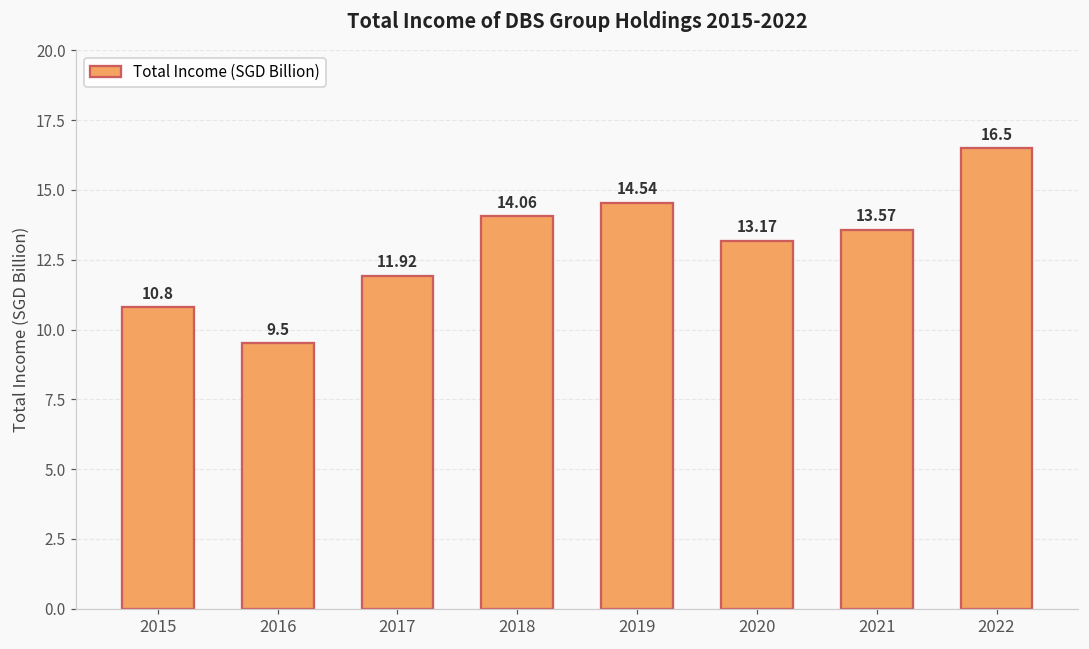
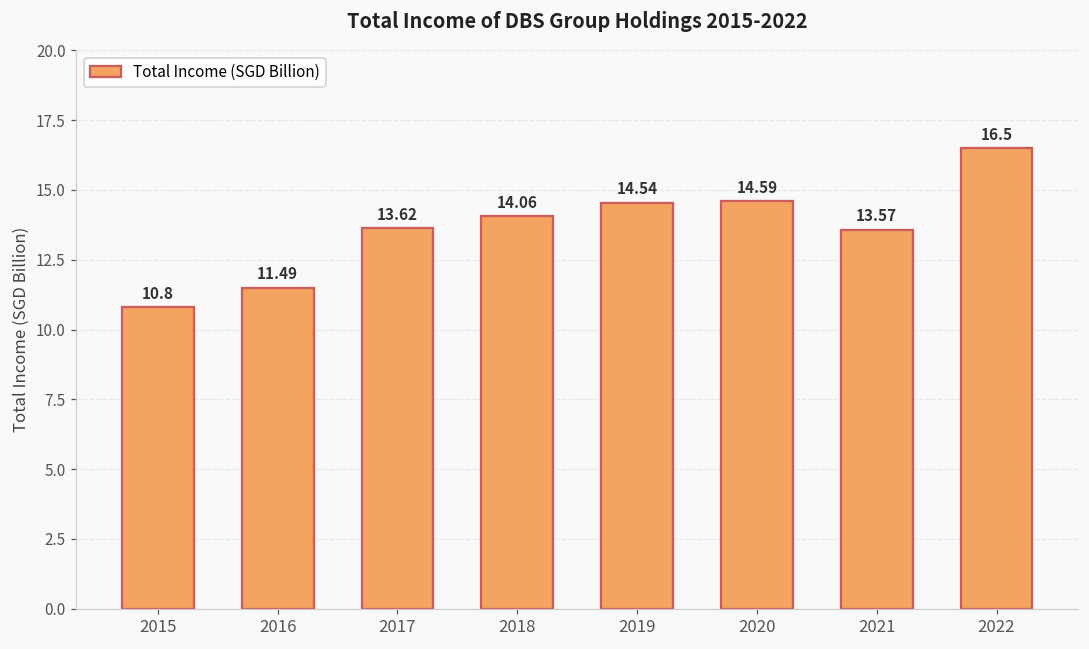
  {
    "2015": 10.8,
-   "2016": 9.5,
-   "2017": 11.92,
+   "2016": 11.49,
+   "2017": 13.62,
    "2018": 14.06,
    "2019": 14.54,
-   "2020": 13.17,
+   "2020": 14.59,
    "2021": 13.57,
    "2022": 16.5
  }
